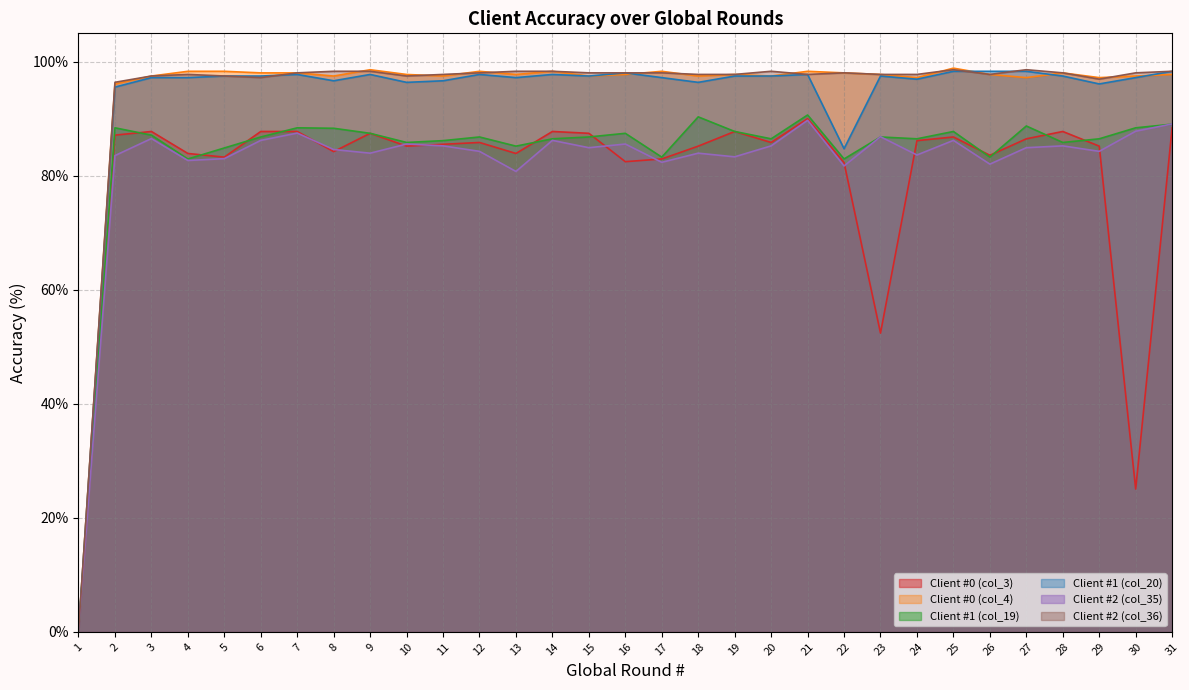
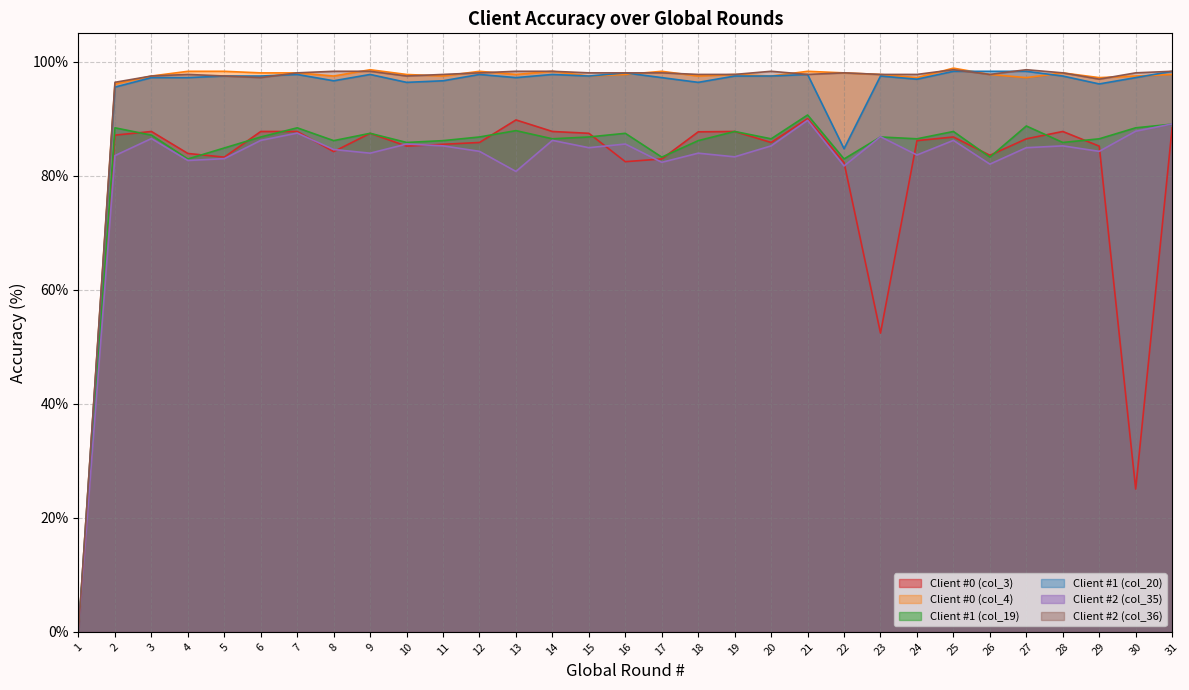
  {
    "Client #0 (col_3)": {
      "2": "87%",
      "3": "88%",
      "4": "84%",
      "6": "88%",
      "12": "86%",
-     "13": "84%",
+     "13": "90%",
      "14": "88%",
      "15": "87%",
      "16": "82%",
-     "18": "85%",
+     "18": "88%",
      "20": "86%",
      "22": "82%",
      "23": "52%",
      "25": "87%",
      "27": "86%",
      "28": "88%",
      "29": "85%",
      "30": "25%",
      "31": "88%"
    },
    "Client #0 (col_4)": {
      "4": "98%",
      "5": "98%",
      "6": "98%",
      "8": "98%",
      "13": "98%",
      "21": "98%",
      "27": "97%",
      "31": "98%"
    },
    "Client #1 (col_19)": {
      "2": "88%",
      "3": "87%",
      "5": "85%",
      "6": "87%",
      "7": "88%",
-     "8": "88%",
+     "8": "86%",
      "11": "86%",
      "12": "87%",
-     "13": "85%",
+     "13": "88%",
      "15": "87%",
      "16": "87%",
-     "18": "90%",
+     "18": "86%",
      "20": "86%",
      "21": "91%",
      "22": "83%",
      "25": "88%",
      "27": "89%",
      "28": "86%",
      "29": "86%",
      "30": "88%"
    },
    "Client #1 (col_20)": {
      "2": "96%",
      "4": "97%",
      "8": "97%",
      "9": "98%",
      "10": "96%",
      "11": "97%",
      "13": "97%",
      "14": "98%",
      "17": "97%",
      "18": "96%",
      "22": "85%",
      "26": "98%",
      "28": "98%",
      "29": "96%"
    },
    "Client #2 (col_35)": {
      "2": "84%",
      "3": "87%",
      "6": "86%",
      "9": "84%",
      "12": "84%",
      "13": "81%",
      "15": "85%",
      "16": "86%",
      "17": "82%",
      "18": "84%",
      "19": "83%",
      "20": "85%",
      "22": "82%",
      "24": "84%",
      "25": "86%",
      "26": "82%",
      "27": "85%",
      "28": "85%",
      "29": "84%",
      "30": "88%"
    },
    "Client #2 (col_36)": {
      "4": "98%",
      "8": "98%",
      "13": "98%",
      "15": "98%",
      "20": "98%",
      "24": "98%",
      "30": "98%"
    }
  }
